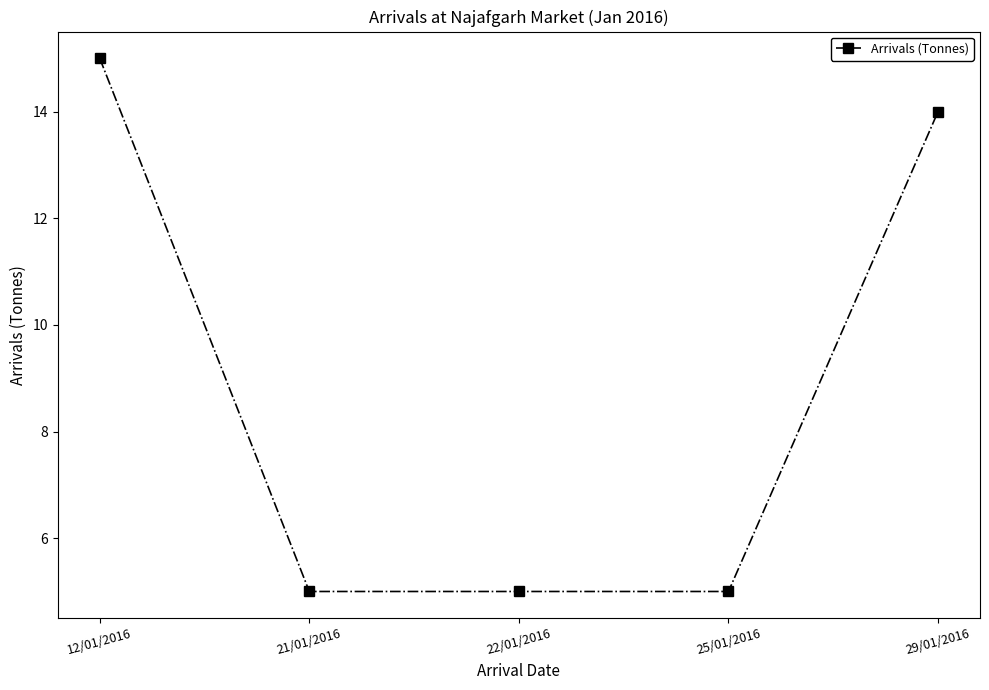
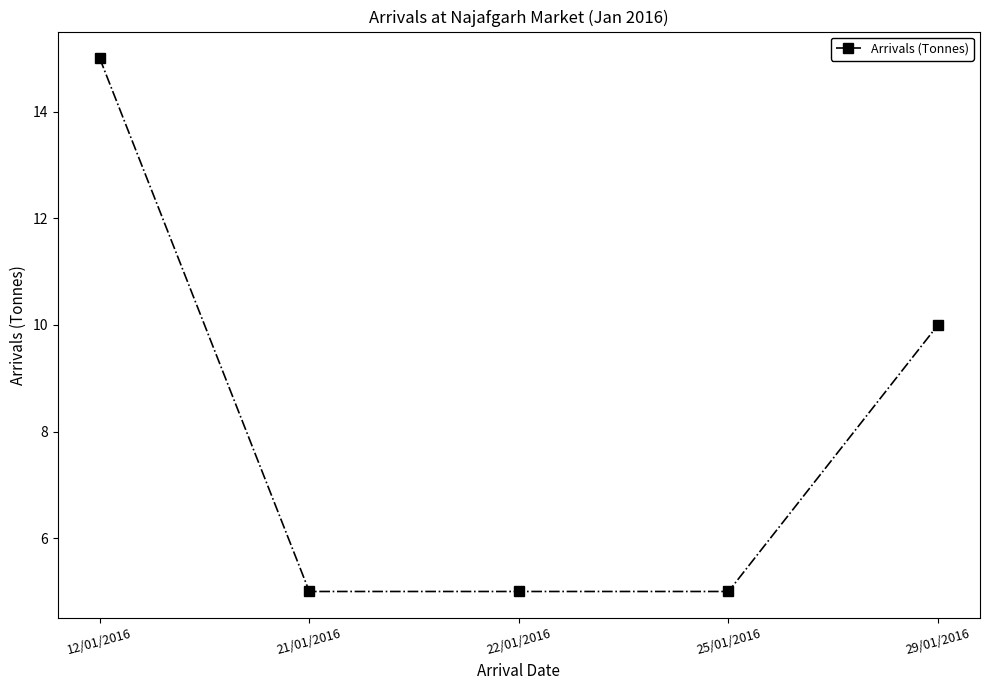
  {
    "12/01/2016": 15,
    "21/01/2016": 5,
    "22/01/2016": 5,
    "25/01/2016": 5,
-   "29/01/2016": 14
+   "29/01/2016": 10
  }
